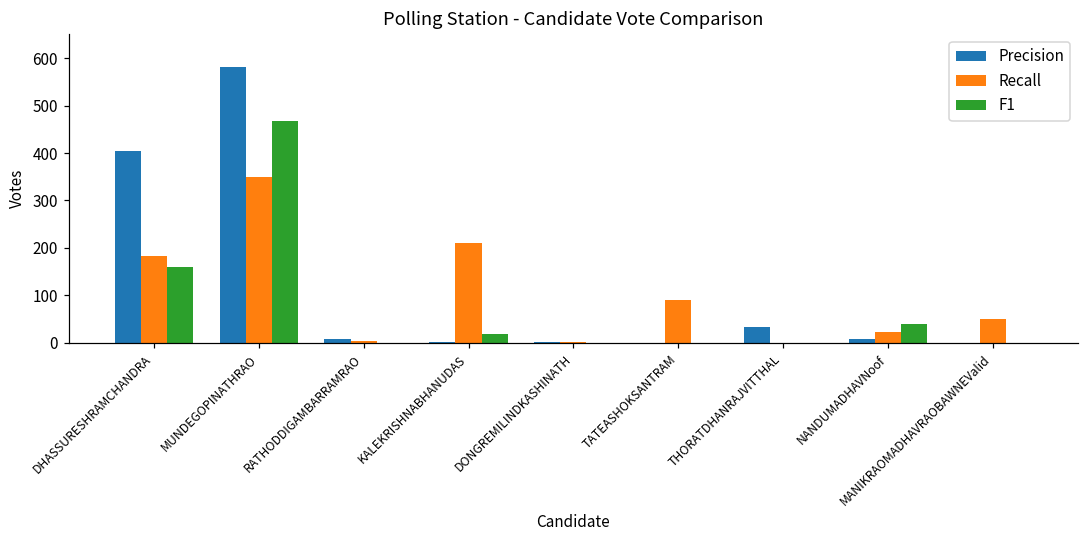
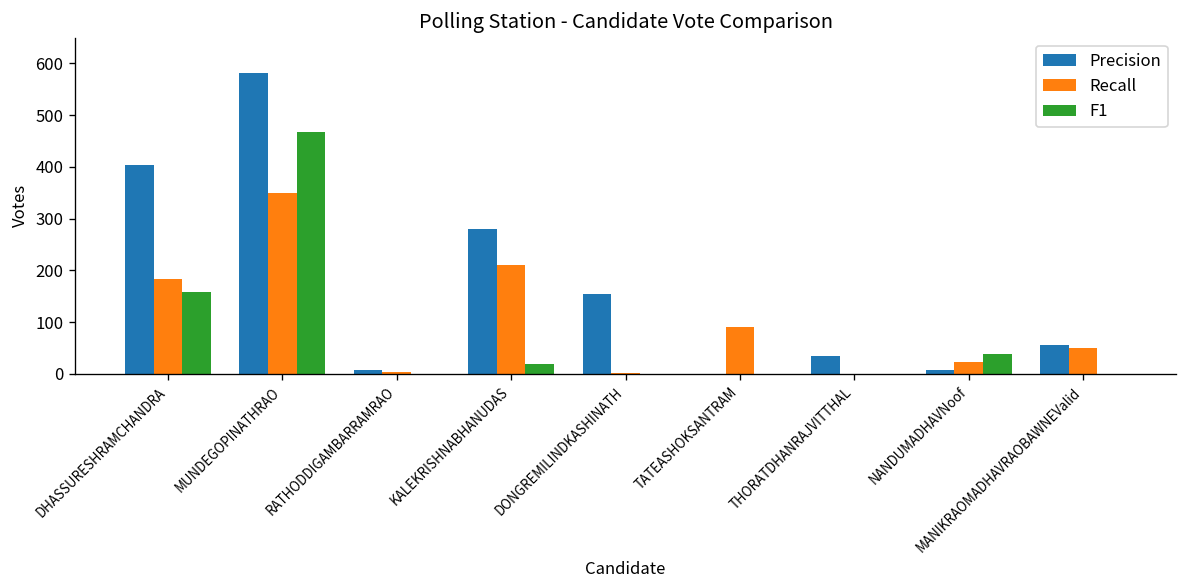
  {
    "Precision": {
      "DHASSURESHRAMCHANDRA": 400,
      "MUNDEGOPINATHRAO": 580,
      "RATHODDIGAMBARRAMRAO": 10,
-     "KALEKRISHNABHANUDAS": 0,
-     "DONGREMILINDKASHINATH": 0,
+     "KALEKRISHNABHANUDAS": 280,
+     "DONGREMILINDKASHINATH": 160,
      "TATEASHOKSANTRAM": 0,
      "THORATDHANRAJVITTHAL": 30,
      "NANDUMADHAVNoof": 10,
-     "MANIKRAOMADHAVRAOBAWNEValid": 0
+     "MANIKRAOMADHAVRAOBAWNEValid": 60
    },
    "Recall": {
      "DHASSURESHRAMCHANDRA": 180,
      "MUNDEGOPINATHRAO": 350,
      "KALEKRISHNABHANUDAS": 210,
      "TATEASHOKSANTRAM": 90,
      "THORATDHANRAJVITTHAL": 0,
      "NANDUMADHAVNoof": 20,
      "MANIKRAOMADHAVRAOBAWNEValid": 50
    },
    "F1": {
      "DHASSURESHRAMCHANDRA": 160,
      "MUNDEGOPINATHRAO": 470,
      "RATHODDIGAMBARRAMRAO": 0,
      "KALEKRISHNABHANUDAS": 20,
      "DONGREMILINDKASHINATH": 0,
      "TATEASHOKSANTRAM": 0,
      "THORATDHANRAJVITTHAL": 0,
      "NANDUMADHAVNoof": 40,
      "MANIKRAOMADHAVRAOBAWNEValid": 0
    }
  }
